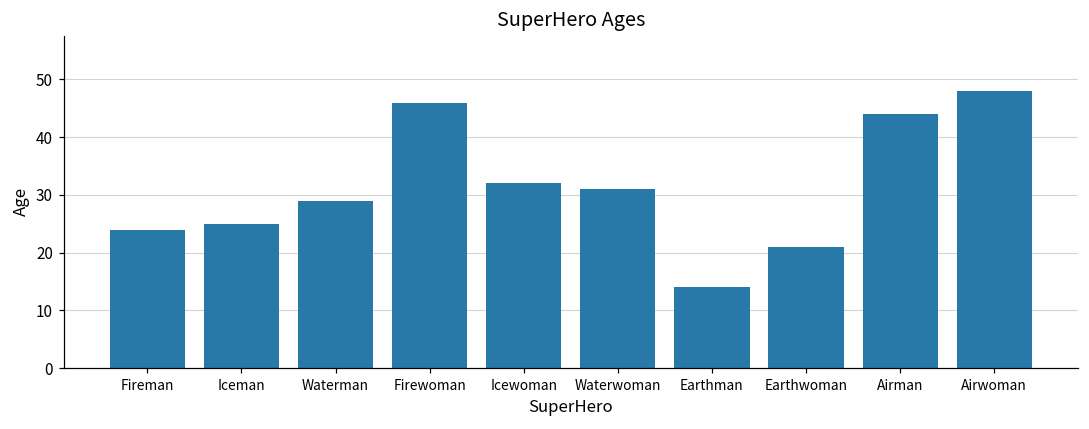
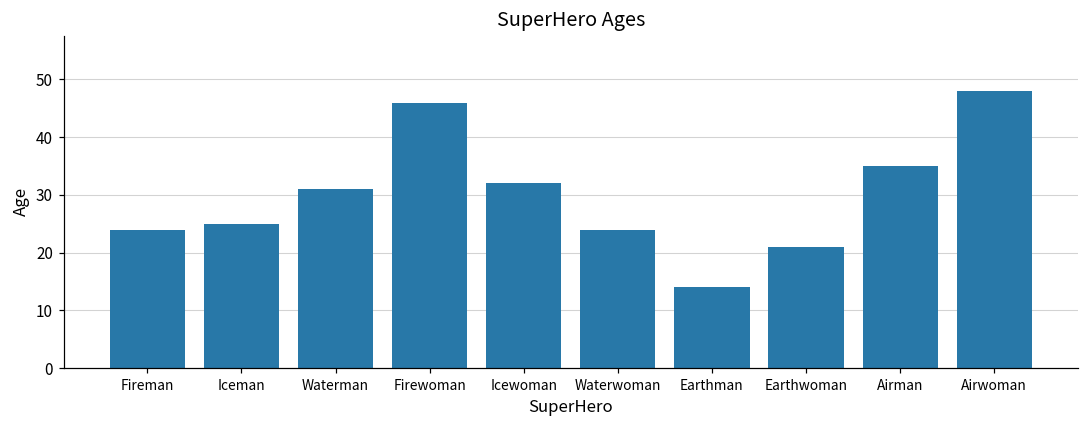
  {
    "Fireman": 24,
    "Iceman": 25,
-   "Waterman": 29,
+   "Waterman": 31,
    "Firewoman": 46,
    "Icewoman": 32,
-   "Waterwoman": 31,
+   "Waterwoman": 24,
    "Earthman": 14,
    "Earthwoman": 21,
-   "Airman": 44,
+   "Airman": 35,
    "Airwoman": 48
  }
